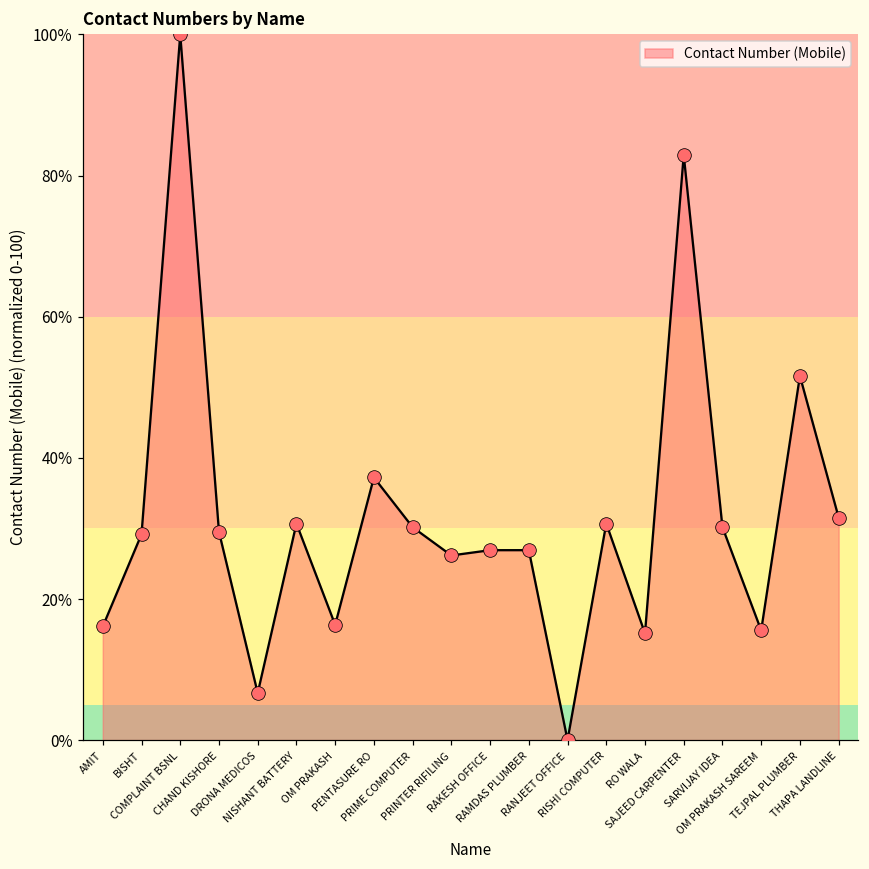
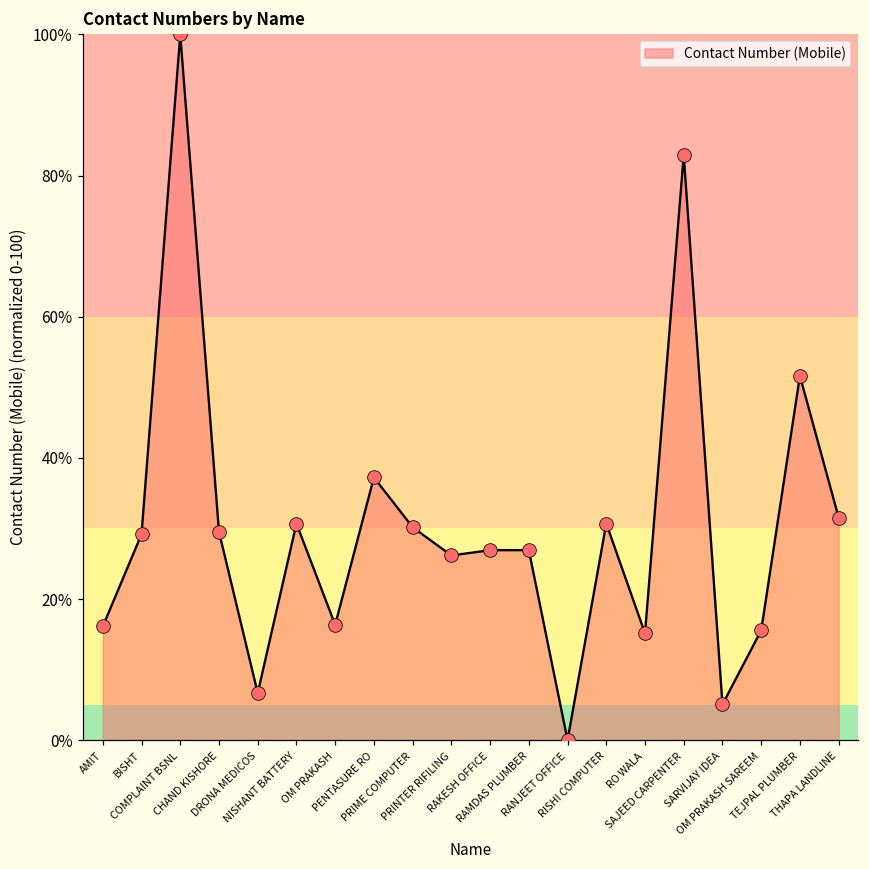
  {
    "AMIT": "16%",
    "BISHT": "29%",
    "COMPLAINT BSNL": "100%",
    "CHAND KISHORE": "30%",
    "DRONA MEDICOS": "7%",
    "NISHANT BATTERY": "31%",
    "OM PRAKASH": "16%",
    "PENTASURE RO": "37%",
    "PRIME COMPUTER": "30%",
    "PRINTER RIFILING": "26%",
    "RAKESH OFFICE": "27%",
    "RAMDAS PLUMBER": "27%",
    "RANJEET OFFICE": "0%",
    "RISHI COMPUTER": "31%",
    "RO WALA": "15%",
    "SAJEED CARPENTER": "83%",
-   "SARVIJAY IDEA": "30%",
+   "SARVIJAY IDEA": "5%",
    "OM PRAKASH SAREEM": "16%",
    "TEJPAL PLUMBER": "52%",
    "THAPA LANDLINE": "32%"
  }
